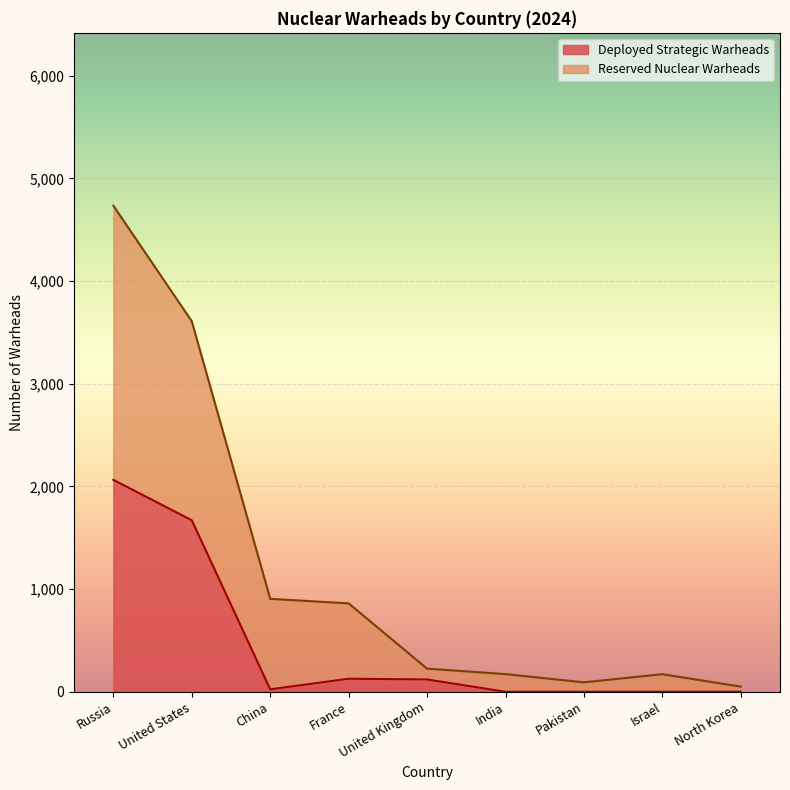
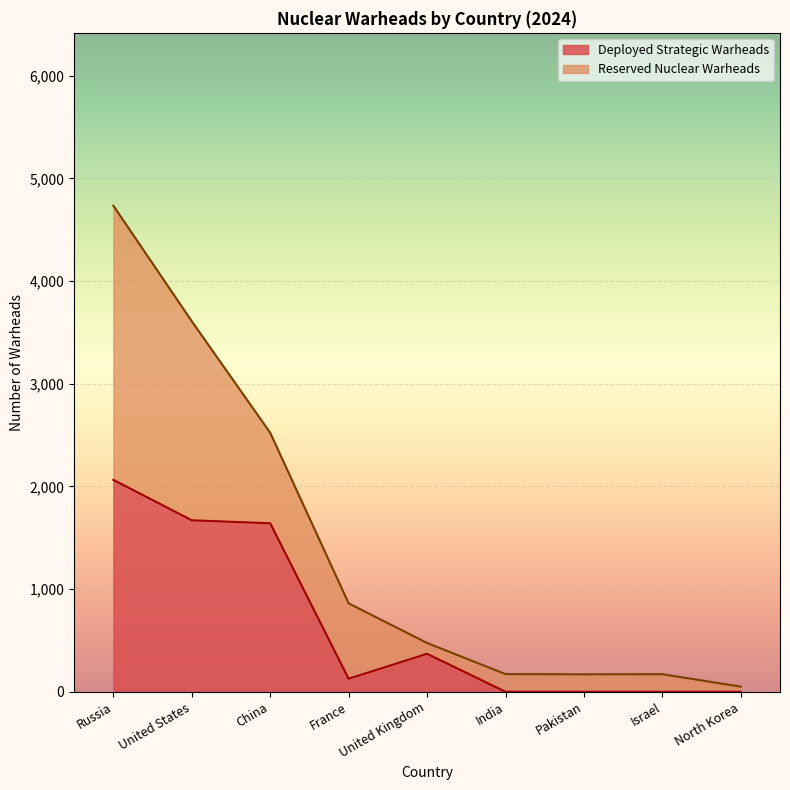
  {
    "Deployed Strategic Warheads": {
      "Russia": "2,060",
      "United States": "1,670",
-     "China": "20",
+     "China": "1,640",
      "France": "130",
-     "United Kingdom": "120",
+     "United Kingdom": "370",
      "India": "0",
      "Pakistan": "0",
      "Israel": "0",
      "North Korea": "0"
    },
    "Reserved Nuclear Warheads": {
      "Russia": "2,670",
      "United States": "1,940",
      "China": "880",
      "France": "730",
      "United Kingdom": "110",
      "India": "170",
-     "Pakistan": "90",
+     "Pakistan": "170",
      "Israel": "170",
      "North Korea": "50"
    }
  }
